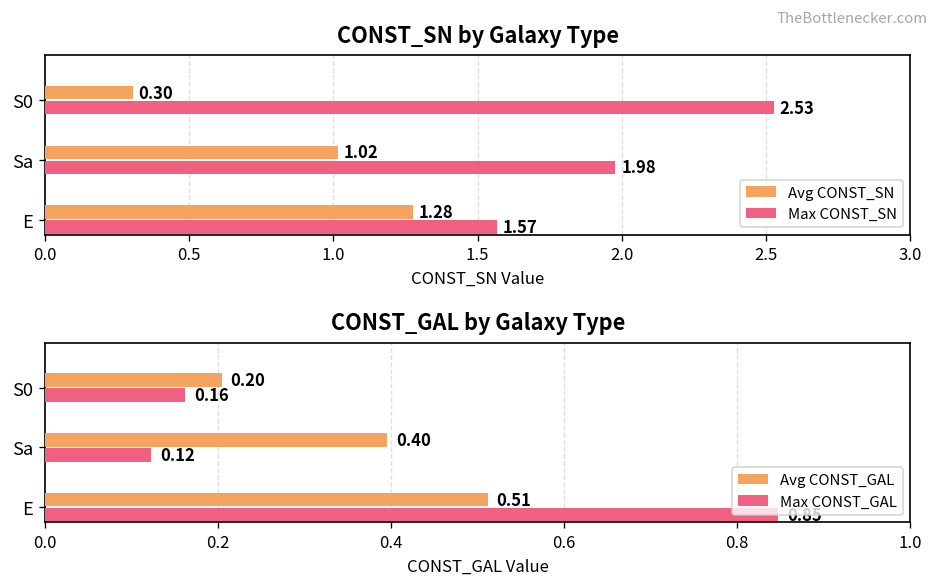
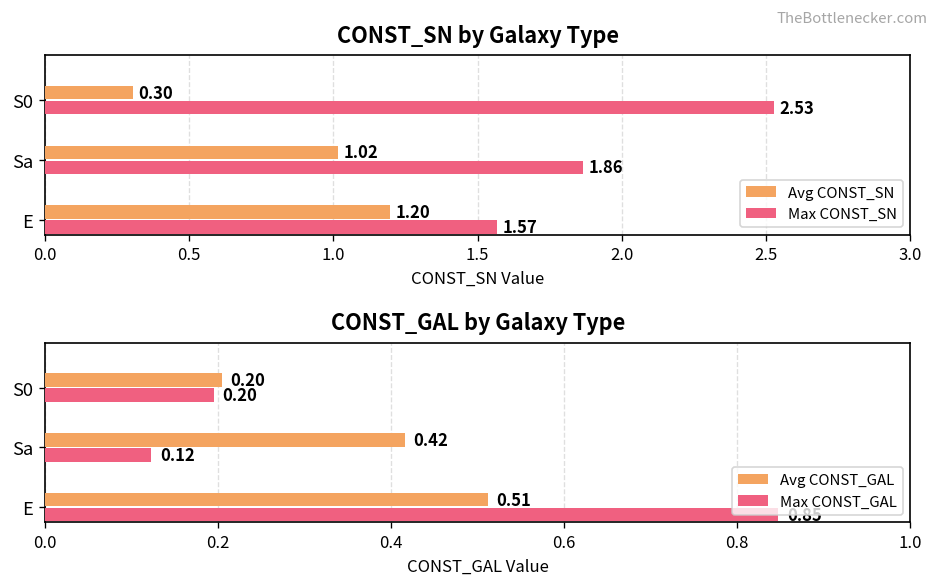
  {
    "CONST_SN by Galaxy Type": {
      "Avg CONST_SN": {
        "S0": 0.30,
        "Sa": 1.02,
-       "E": 1.28
+       "E": 1.20
      },
      "Max CONST_SN": {
        "S0": 2.53,
-       "Sa": 1.98,
+       "Sa": 1.86,
        "E": 1.57
      }
    },
    "CONST_GAL by Galaxy Type": {
      "Avg CONST_GAL": {
        "S0": 0.20,
-       "Sa": 0.40,
+       "Sa": 0.42,
        "E": 0.51
      },
      "Max CONST_GAL": {
-       "S0": 0.16,
+       "S0": 0.20,
        "Sa": 0.12
      }
    }
  }
